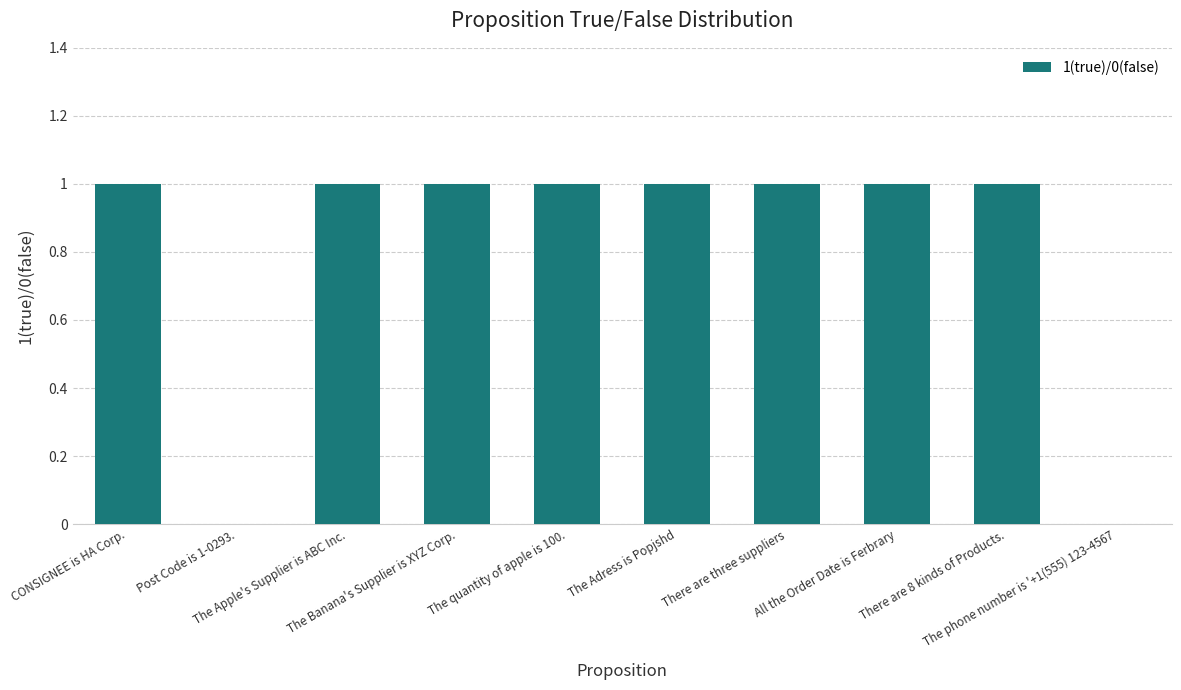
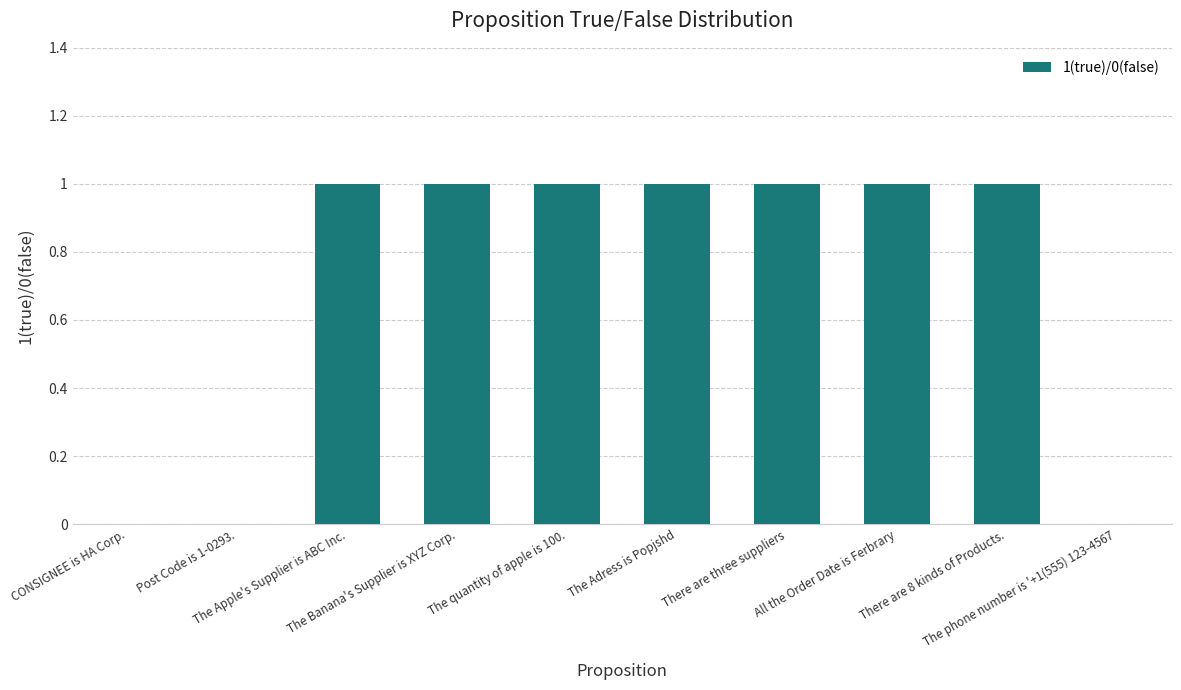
  {
-   "CONSIGNEE is HA Corp.": 1,
+   "CONSIGNEE is HA Corp.": 0,
    "Post Code is 1-0293.": 0,
    "The Apple's Supplier is ABC Inc.": 1,
    "The Banana's Supplier is XYZ Corp.": 1,
    "The quantity of apple is 100.": 1,
    "The Adress is Popjshd": 1,
    "There are three suppliers": 1,
    "All the Order Date is Ferbrary": 1,
    "There are 8 kinds of Products.": 1,
    "The phone number is '+1(555) 123-4567": 0
  }
